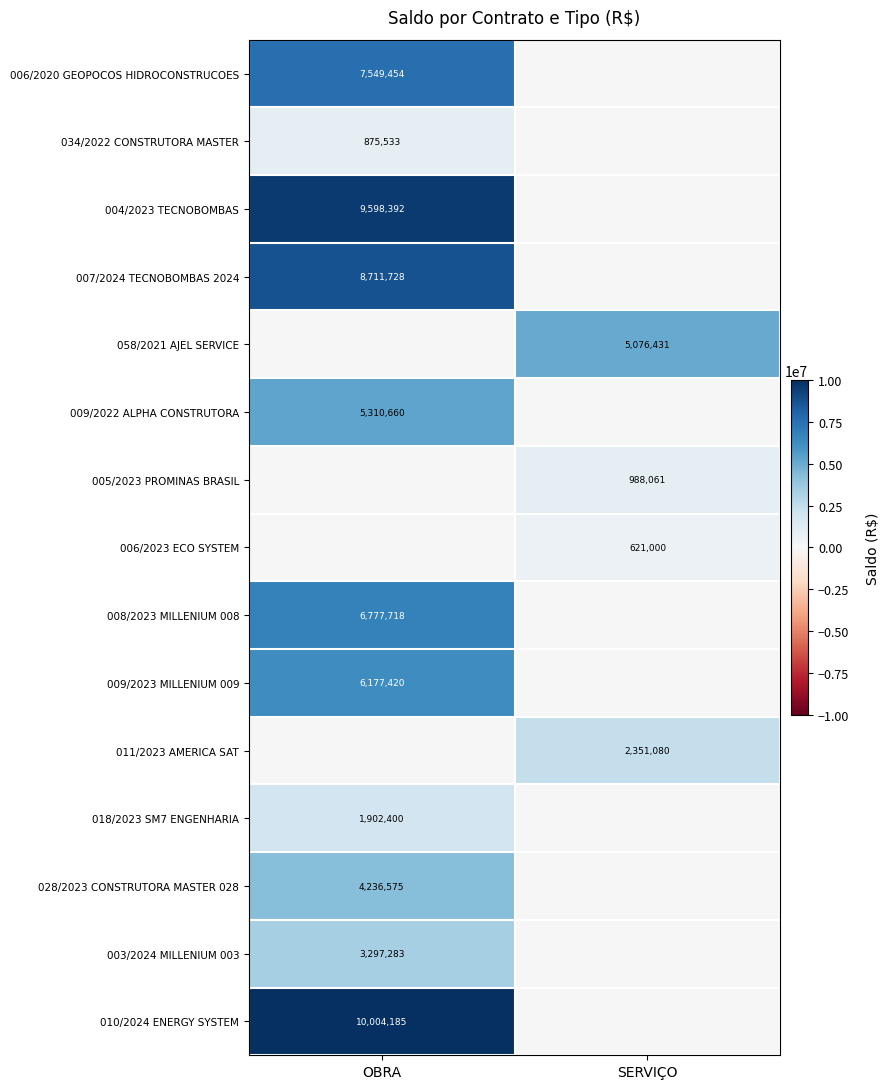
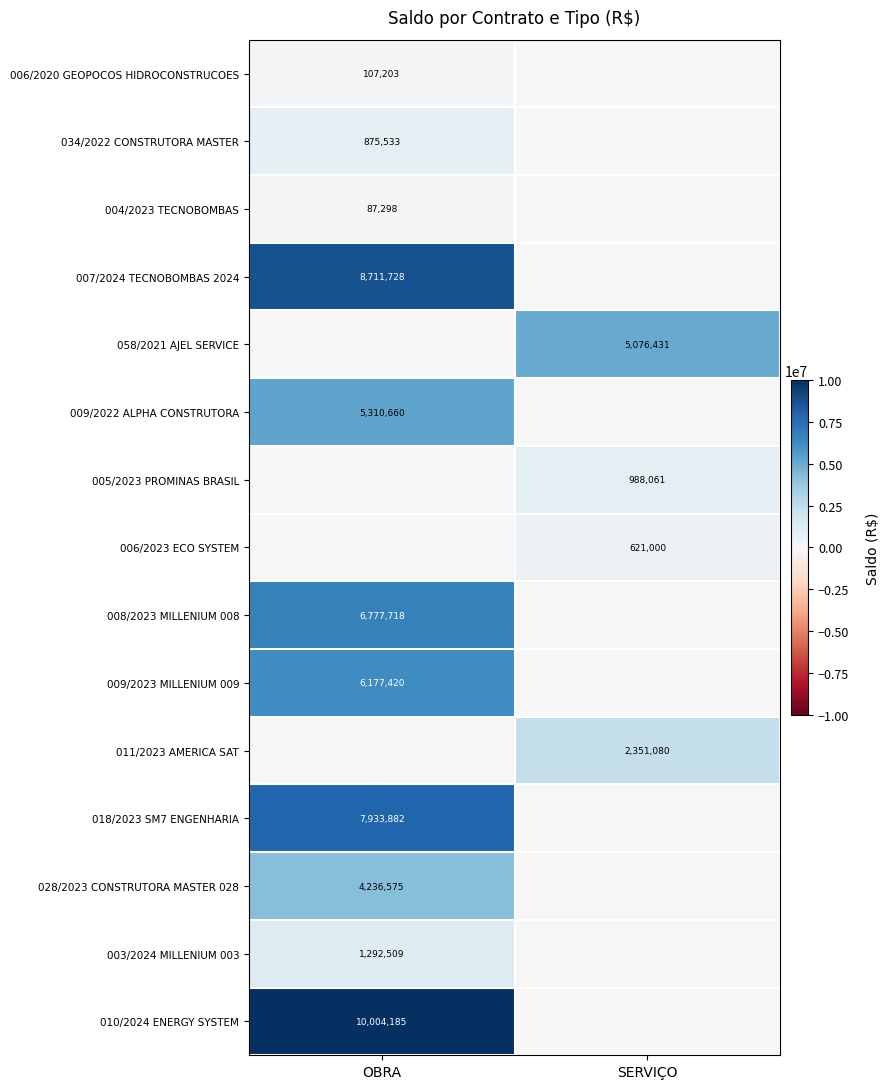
  {
    "006/2020 GEOPOCOS HIDROCONSTRUCOES": {
-     "OBRA": "7,549,454"
+     "OBRA": "107,203"
    },
    "034/2022 CONSTRUTORA MASTER": {
      "OBRA": "875,533"
    },
    "004/2023 TECNOBOMBAS": {
-     "OBRA": "9,598,392"
+     "OBRA": "87,298"
    },
    "007/2024 TECNOBOMBAS 2024": {
      "OBRA": "8,711,728"
    },
    "058/2021 AJEL SERVICE": {
      "SERVIÇO": "5,076,431"
    },
    "009/2022 ALPHA CONSTRUTORA": {
      "OBRA": "5,310,660"
    },
    "005/2023 PROMINAS BRASIL": {
      "SERVIÇO": "988,061"
    },
    "006/2023 ECO SYSTEM": {
      "SERVIÇO": "621,000"
    },
    "008/2023 MILLENIUM 008": {
      "OBRA": "6,777,718"
    },
    "009/2023 MILLENIUM 009": {
      "OBRA": "6,177,420"
    },
    "011/2023 AMERICA SAT": {
      "SERVIÇO": "2,351,080"
    },
    "018/2023 SM7 ENGENHARIA": {
-     "OBRA": "1,902,400"
+     "OBRA": "7,933,882"
    },
    "028/2023 CONSTRUTORA MASTER 028": {
      "OBRA": "4,236,575"
    },
    "003/2024 MILLENIUM 003": {
-     "OBRA": "3,297,283"
+     "OBRA": "1,292,509"
    },
    "010/2024 ENERGY SYSTEM": {
      "OBRA": "10,004,185"
    }
  }
